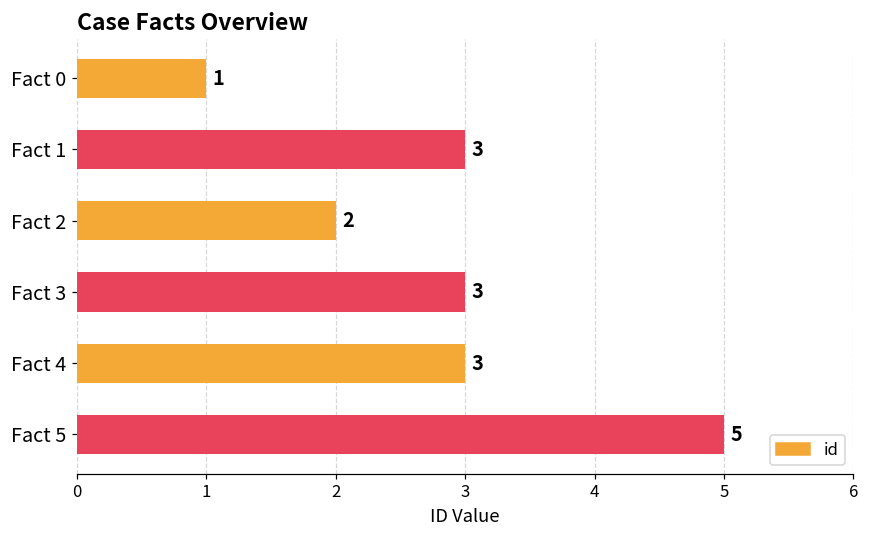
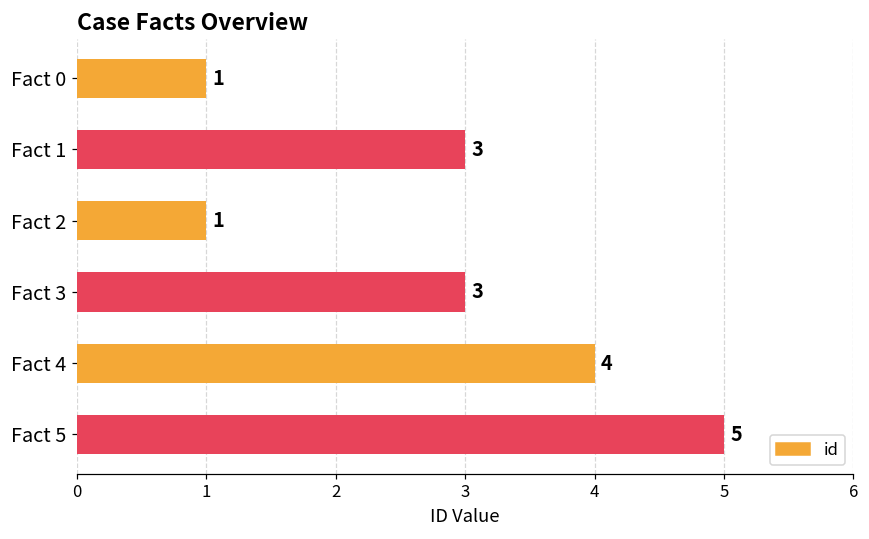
  {
    "Fact 0": 1,
    "Fact 1": 3,
-   "Fact 2": 2,
+   "Fact 2": 1,
    "Fact 3": 3,
-   "Fact 4": 3,
+   "Fact 4": 4,
    "Fact 5": 5
  }
